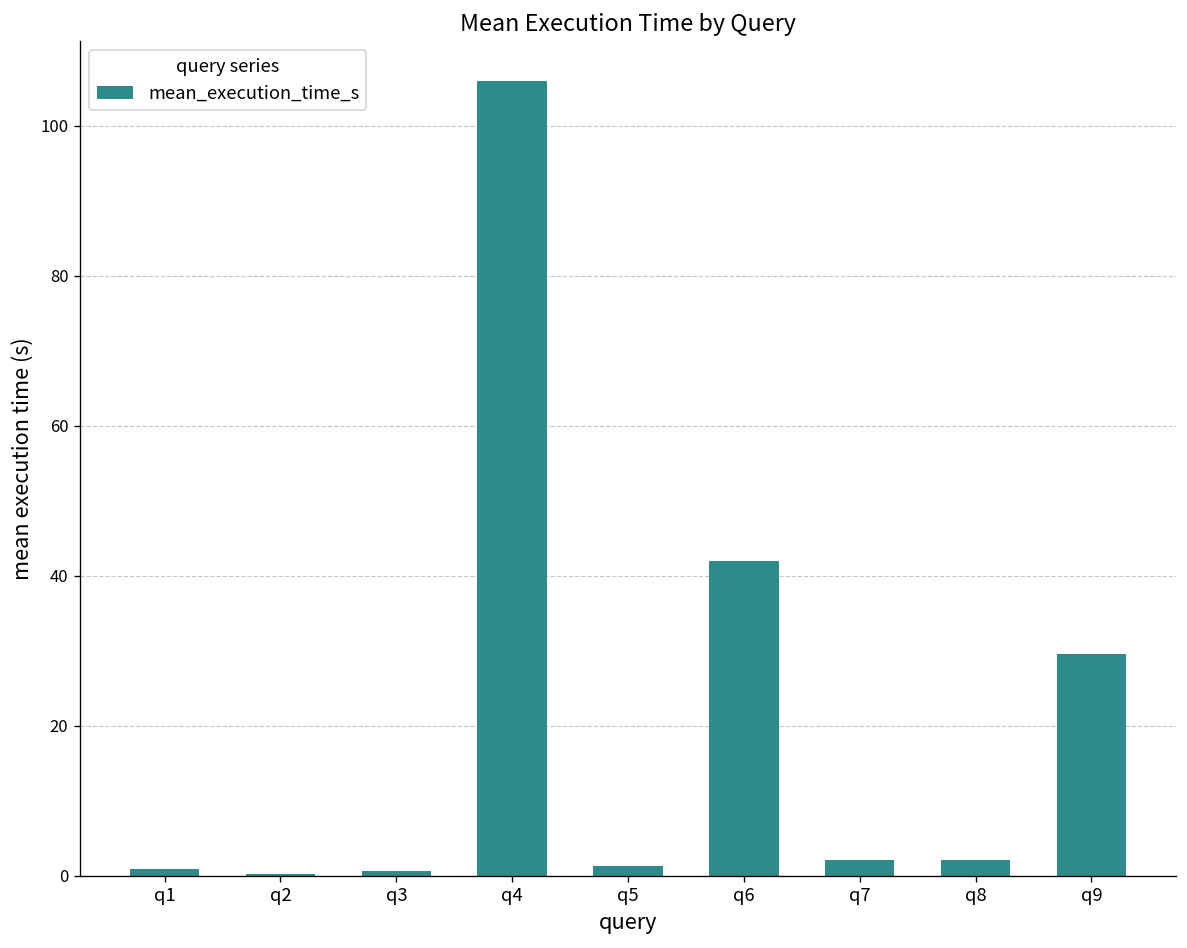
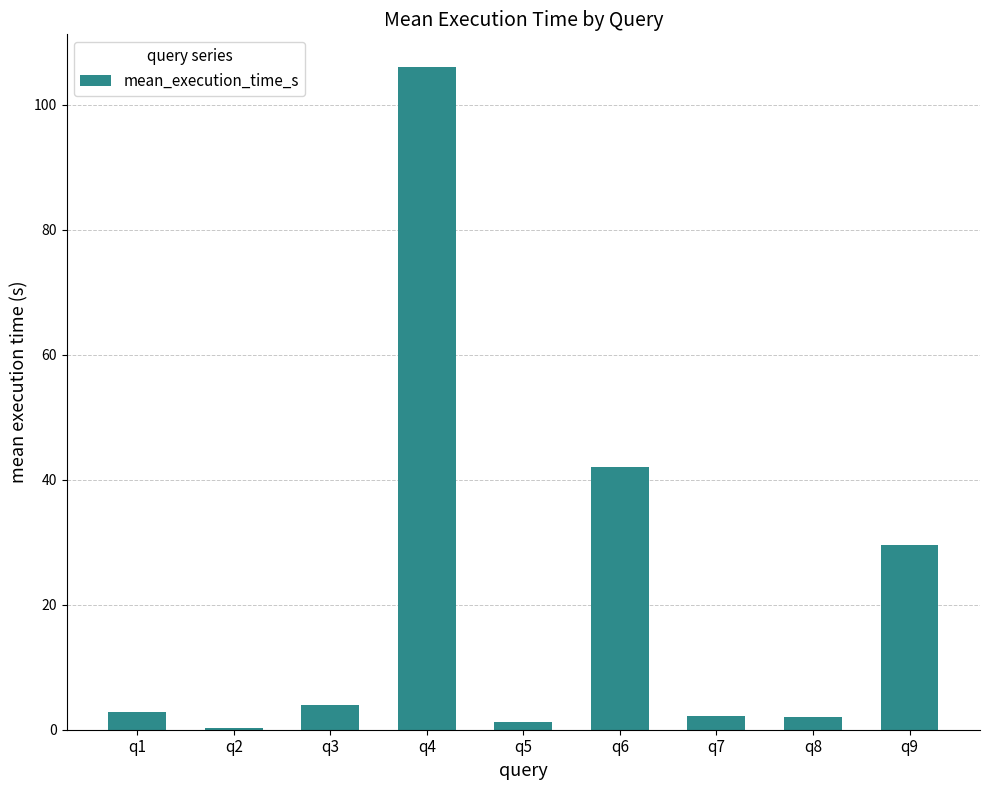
  {
-   "q1": 1,
-   "q3": 1,
+   "q1": 3,
+   "q3": 4,
    "q4": 106,
    "q5": 1,
    "q6": 42,
    "q7": 2,
    "q8": 2,
    "q9": 30
  }
